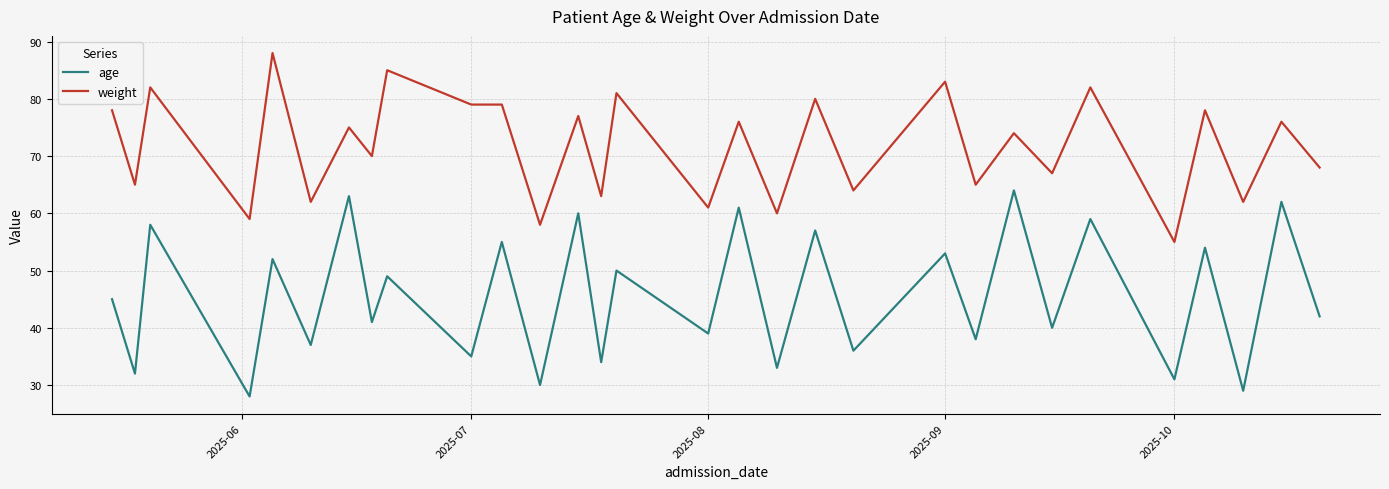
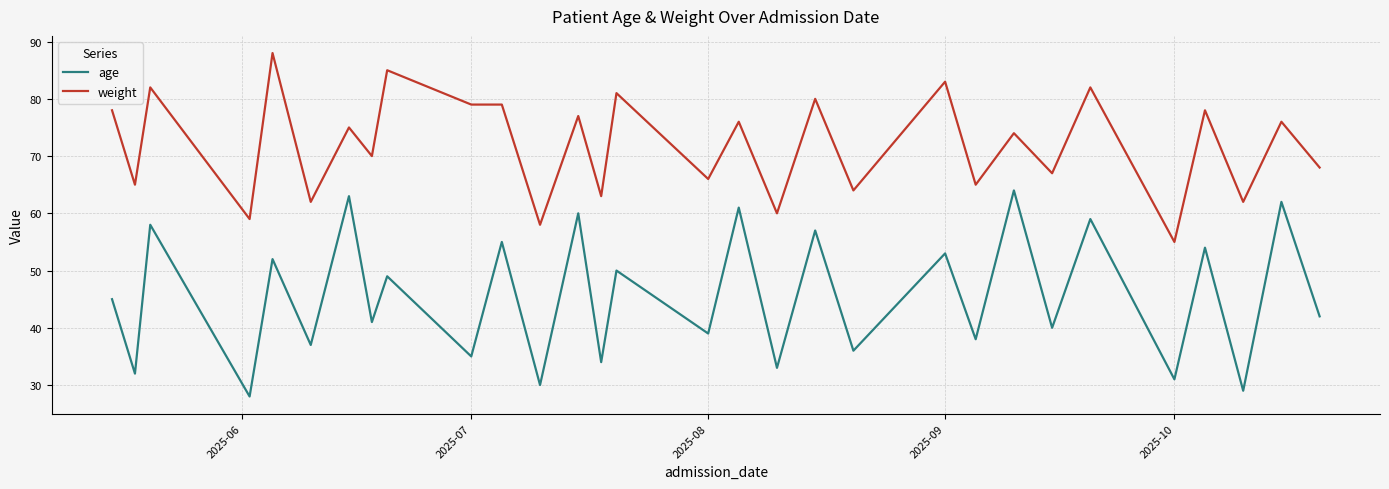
  {
    "age": {
      "2025-07": 35,
      "2025-08": 39,
      "2025-09": 53,
      "2025-10": 31
    },
    "weight": {
      "2025-07": 79,
-     "2025-08": 61,
+     "2025-08": 66,
      "2025-09": 83,
      "2025-10": 55
    }
  }
